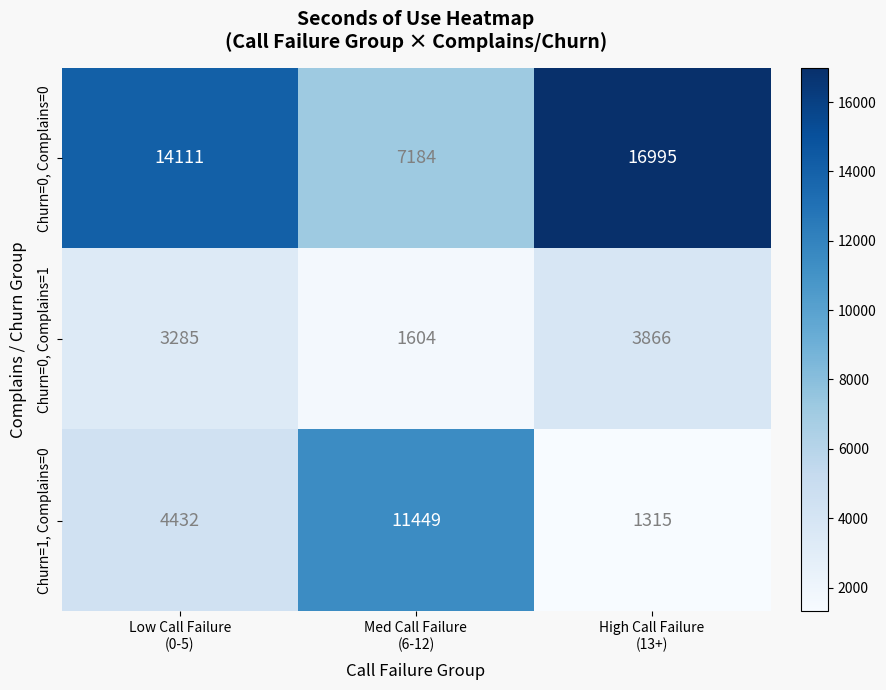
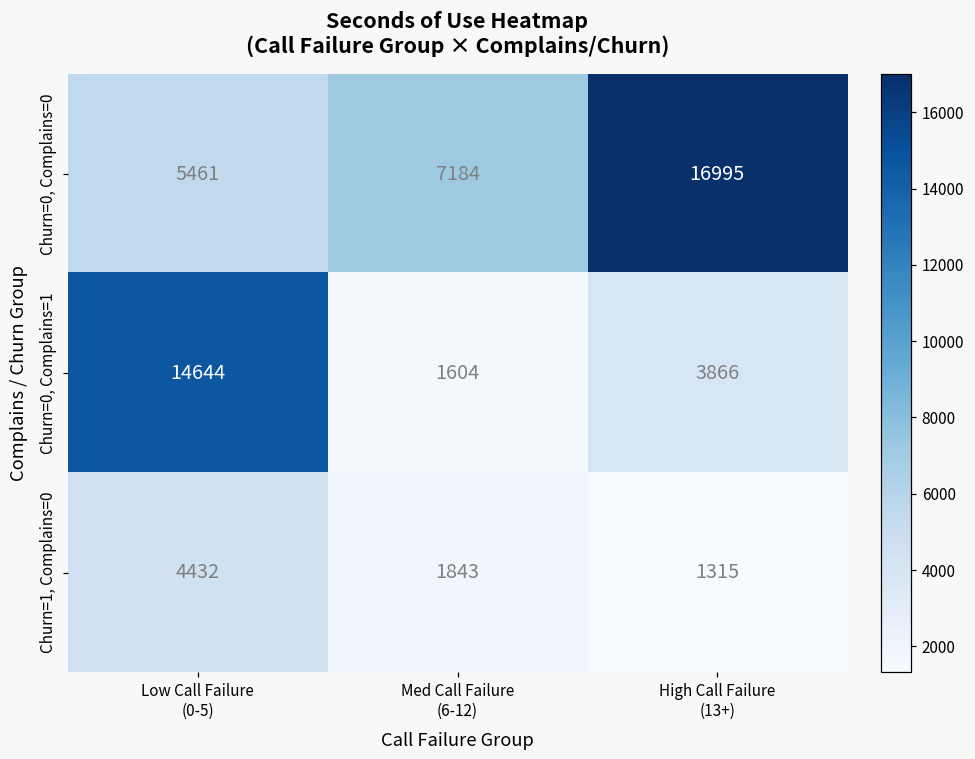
  {
    "Churn=0, Complains=0": {
-     "Low Call Failure (0-5)": 14111,
+     "Low Call Failure (0-5)": 5461,
      "Med Call Failure (6-12)": 7184,
      "High Call Failure (13+)": 16995
    },
    "Churn=0, Complains=1": {
-     "Low Call Failure (0-5)": 3285,
+     "Low Call Failure (0-5)": 14644,
      "Med Call Failure (6-12)": 1604,
      "High Call Failure (13+)": 3866
    },
    "Churn=1, Complains=0": {
      "Low Call Failure (0-5)": 4432,
-     "Med Call Failure (6-12)": 11449,
+     "Med Call Failure (6-12)": 1843,
      "High Call Failure (13+)": 1315
    }
  }
